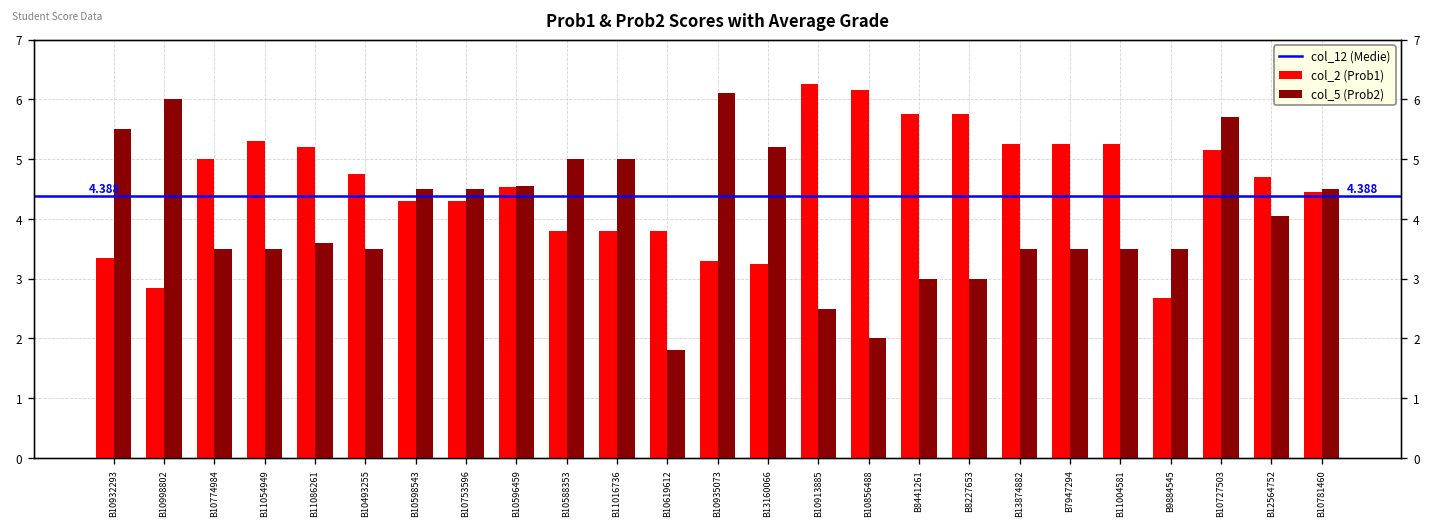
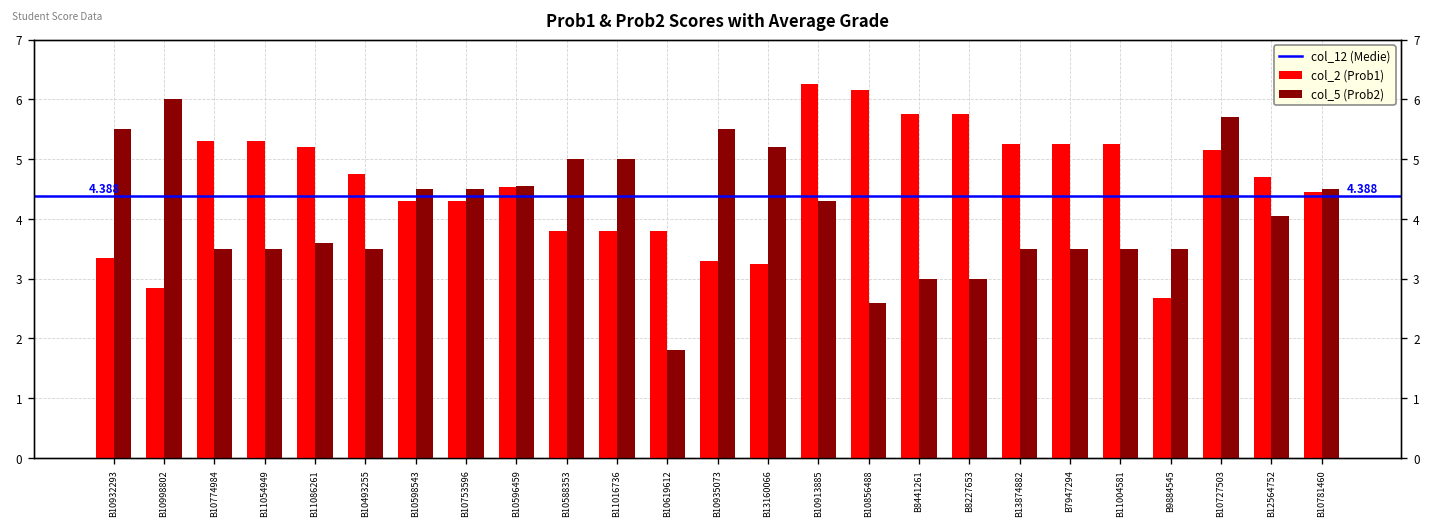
  {
    "col_2 (Prob1)": {
      "B10932293": 3.4,
      "B10998802": 2.9,
-     "B10774984": 5.0,
+     "B10774984": 5.3,
      "B11054949": 5.3,
      "B11086261": 5.2,
      "B10493255": 4.8,
      "B10598543": 4.3,
      "B10753596": 4.3,
      "B10596459": 4.5,
      "B10588353": 3.8,
      "B11016736": 3.8,
      "B10619612": 3.8,
      "B10935073": 3.3,
      "B13160066": 3.3,
      "B10913885": 6.3,
      "B10856488": 6.2,
      "B8441261": 5.8,
      "B8227653": 5.8,
      "B13874882": 5.3,
      "B7947294": 5.3,
      "B11004581": 5.3,
      "B9884545": 2.7,
      "B10727503": 5.2,
      "B12564752": 4.7,
      "B10781460": 4.5
    },
    "col_5 (Prob2)": {
      "B10932293": 5.5,
      "B10998802": 6.0,
      "B10774984": 3.5,
      "B11054949": 3.5,
      "B11086261": 3.6,
      "B10493255": 3.5,
      "B10598543": 4.5,
      "B10753596": 4.5,
      "B10596459": 4.6,
      "B10588353": 5.0,
      "B11016736": 5.0,
      "B10619612": 1.8,
-     "B10935073": 6.1,
+     "B10935073": 5.5,
      "B13160066": 5.2,
-     "B10913885": 2.5,
-     "B10856488": 2.0,
+     "B10913885": 4.3,
+     "B10856488": 2.6,
      "B8441261": 3.0,
      "B8227653": 3.0,
      "B13874882": 3.5,
      "B7947294": 3.5,
      "B11004581": 3.5,
      "B9884545": 3.5,
      "B10727503": 5.7,
      "B12564752": 4.1
    }
  }
